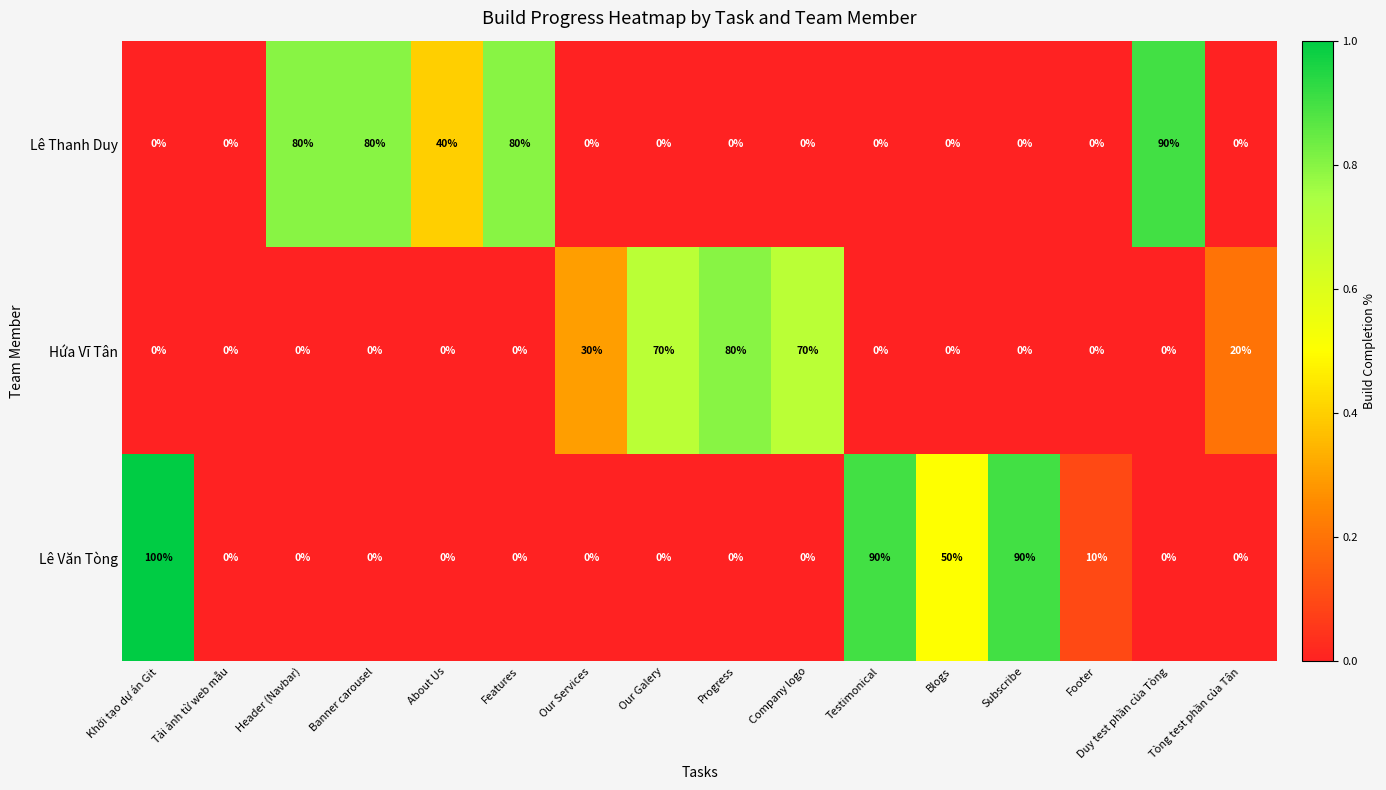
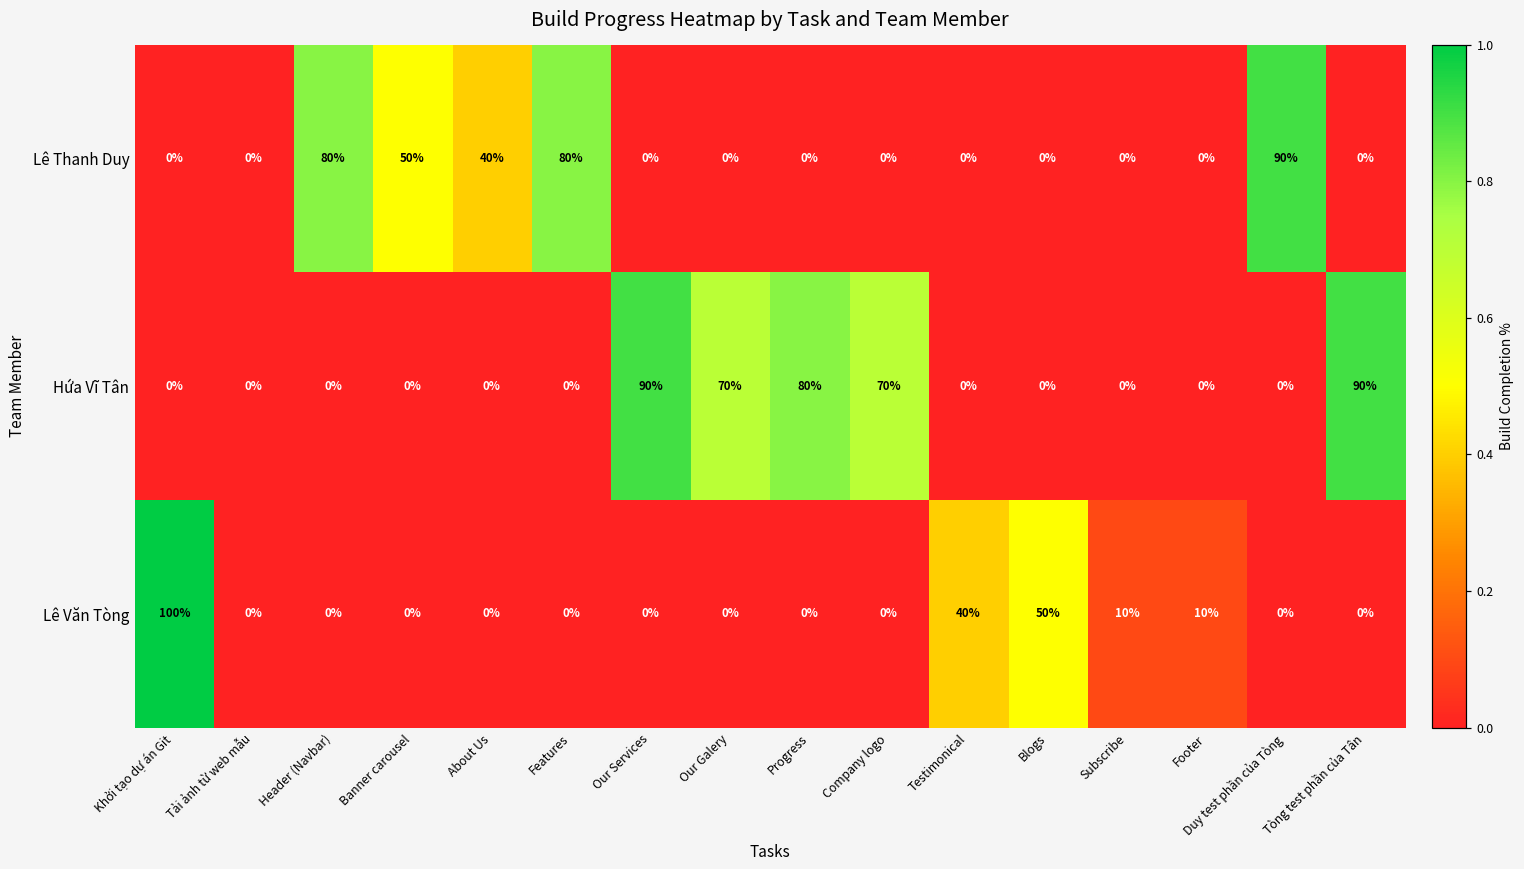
  {
    "Lê Thanh Duy": {
      "Khởi tạo dự án Git": "0%",
      "Tải ảnh từ web mẫu": "0%",
      "Header (Navbar)": "80%",
-     "Banner carousel": "80%",
+     "Banner carousel": "50%",
      "About Us": "40%",
      "Features": "80%",
      "Our Services": "0%",
      "Our Galery": "0%",
      "Progress": "0%",
      "Company logo": "0%",
      "Testimonical": "0%",
      "Blogs": "0%",
      "Subscribe": "0%",
      "Footer": "0%",
      "Duy test phần của Tòng": "90%",
      "Tòng test phần của Tân": "0%"
    },
    "Hứa Vĩ Tân": {
      "Khởi tạo dự án Git": "0%",
      "Tải ảnh từ web mẫu": "0%",
      "Header (Navbar)": "0%",
      "Banner carousel": "0%",
      "About Us": "0%",
      "Features": "0%",
-     "Our Services": "30%",
+     "Our Services": "90%",
      "Our Galery": "70%",
      "Progress": "80%",
      "Company logo": "70%",
      "Testimonical": "0%",
      "Blogs": "0%",
      "Subscribe": "0%",
      "Footer": "0%",
      "Duy test phần của Tòng": "0%",
-     "Tòng test phần của Tân": "20%"
+     "Tòng test phần của Tân": "90%"
    },
    "Lê Văn Tòng": {
      "Khởi tạo dự án Git": "100%",
      "Tải ảnh từ web mẫu": "0%",
      "Header (Navbar)": "0%",
      "Banner carousel": "0%",
      "About Us": "0%",
      "Features": "0%",
      "Our Services": "0%",
      "Our Galery": "0%",
      "Progress": "0%",
      "Company logo": "0%",
-     "Testimonical": "90%",
+     "Testimonical": "40%",
      "Blogs": "50%",
-     "Subscribe": "90%",
+     "Subscribe": "10%",
      "Footer": "10%",
      "Duy test phần của Tòng": "0%",
      "Tòng test phần của Tân": "0%"
    }
  }
